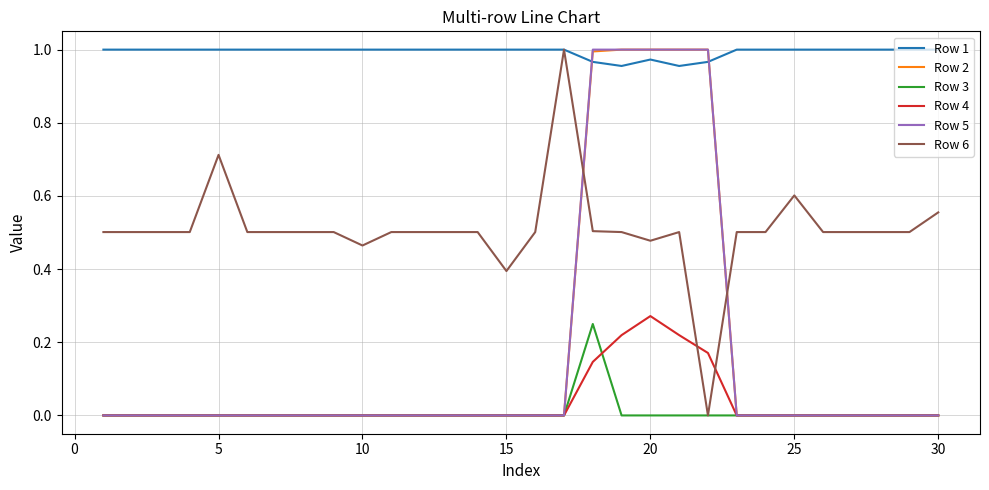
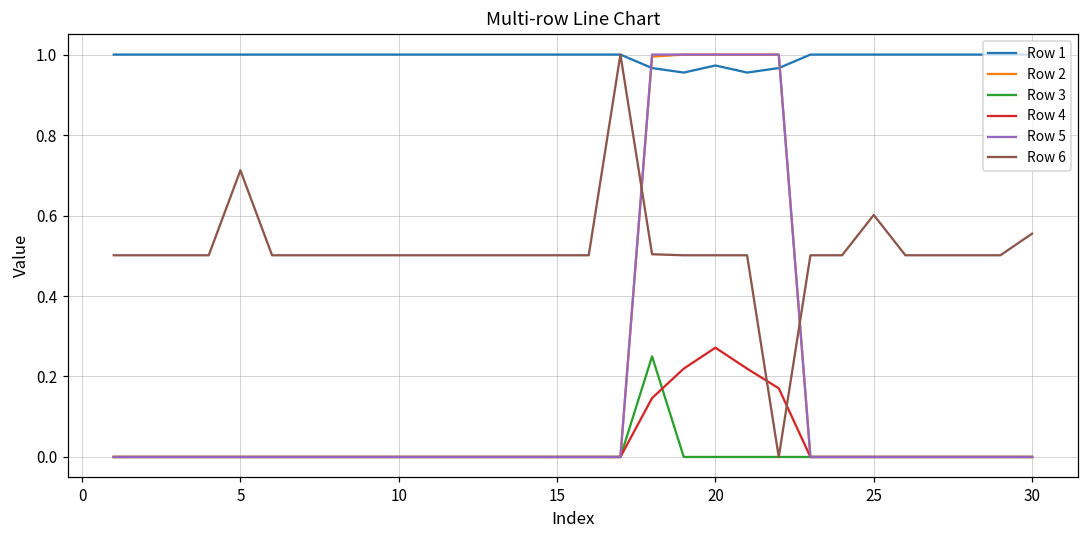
  {
    "Row 1": {
      "5": 1.00,
      "10": 1.00,
      "15": 1.00,
      "20": 0.97,
      "25": 1.00
    },
    "Row 3": {
      "20": 0.00
    },
    "Row 4": {
      "20": 0.27
    },
    "Row 6": {
      "5": 0.71,
-     "10": 0.46,
-     "15": 0.39,
-     "20": 0.48,
+     "10": 0.50,
+     "15": 0.50,
+     "20": 0.50,
      "25": 0.60,
      "30": 0.56
    }
  }
